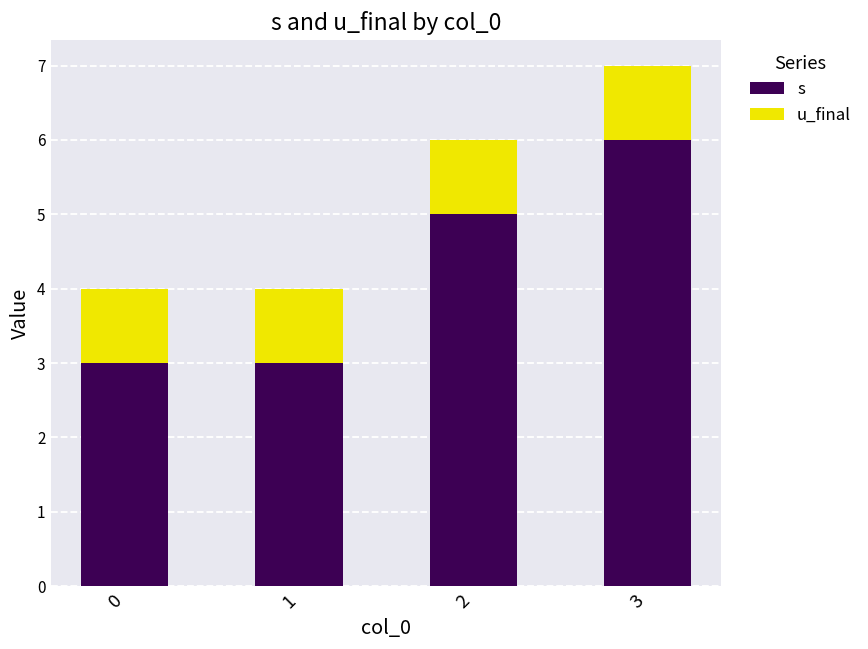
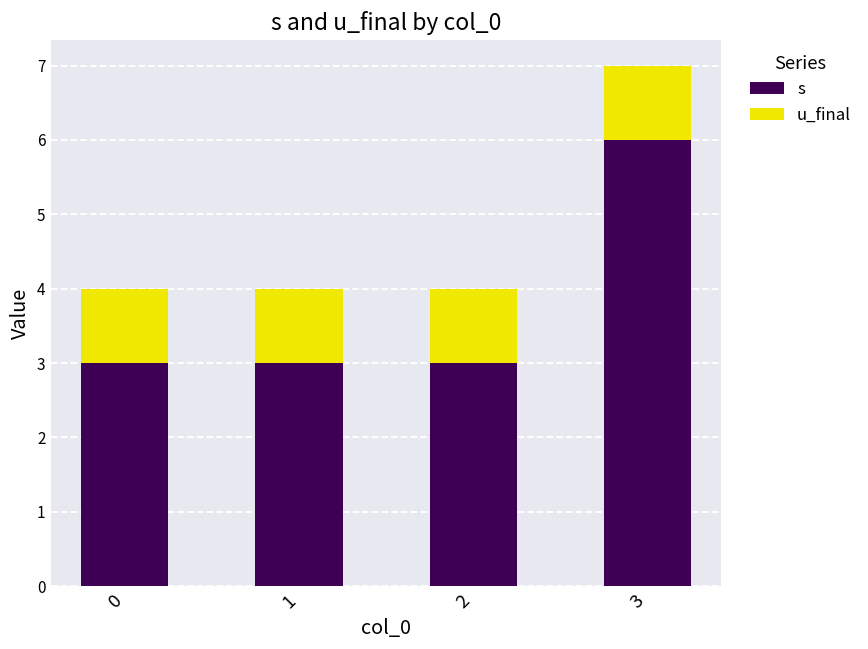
  {
    "s": {
      "0": 3,
      "1": 3,
-     "2": 5,
+     "2": 3,
      "3": 6
    },
    "u_final": {
      "0": 1,
      "1": 1,
      "2": 1,
      "3": 1
    }
  }
